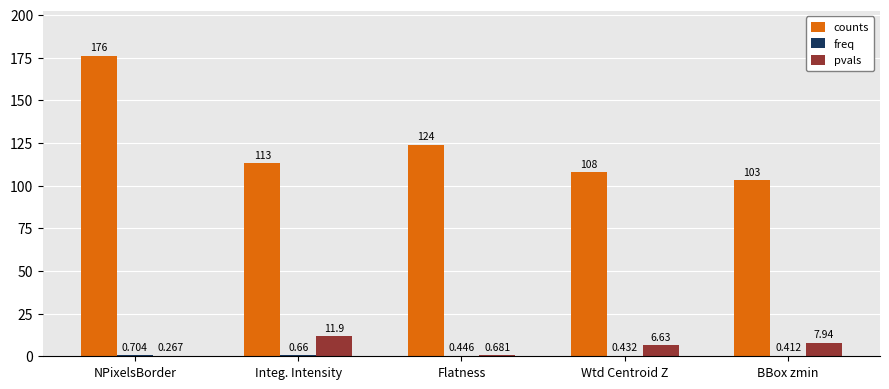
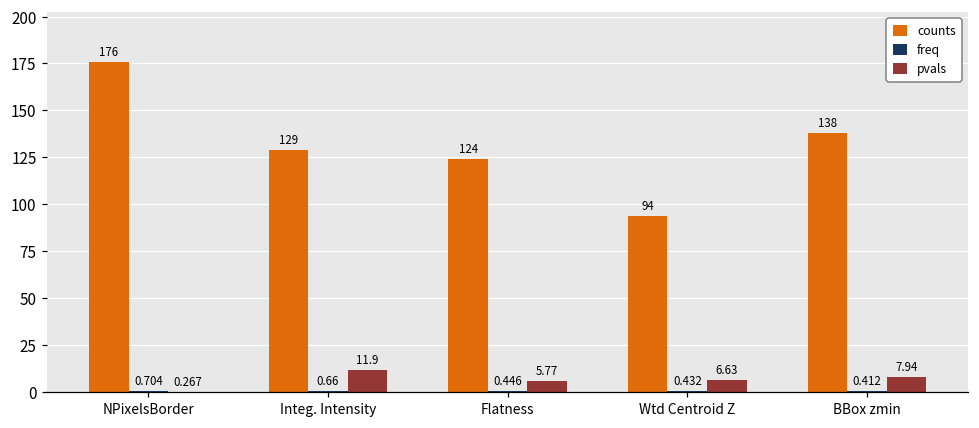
  {
    "counts": {
      "NPixelsBorder": 176,
-     "Integ. Intensity": 113,
+     "Integ. Intensity": 129,
      "Flatness": 124,
-     "Wtd Centroid Z": 108,
-     "BBox zmin": 103
+     "Wtd Centroid Z": 94,
+     "BBox zmin": 138
    },
    "freq": {
      "NPixelsBorder": 0.704,
      "Integ. Intensity": 0.66,
      "Flatness": 0.446,
      "Wtd Centroid Z": 0.432,
      "BBox zmin": 0.412
    },
    "pvals": {
      "NPixelsBorder": 0.267,
      "Integ. Intensity": 11.9,
-     "Flatness": 0.681,
+     "Flatness": 5.77,
      "Wtd Centroid Z": 6.63,
      "BBox zmin": 7.94
    }
  }
